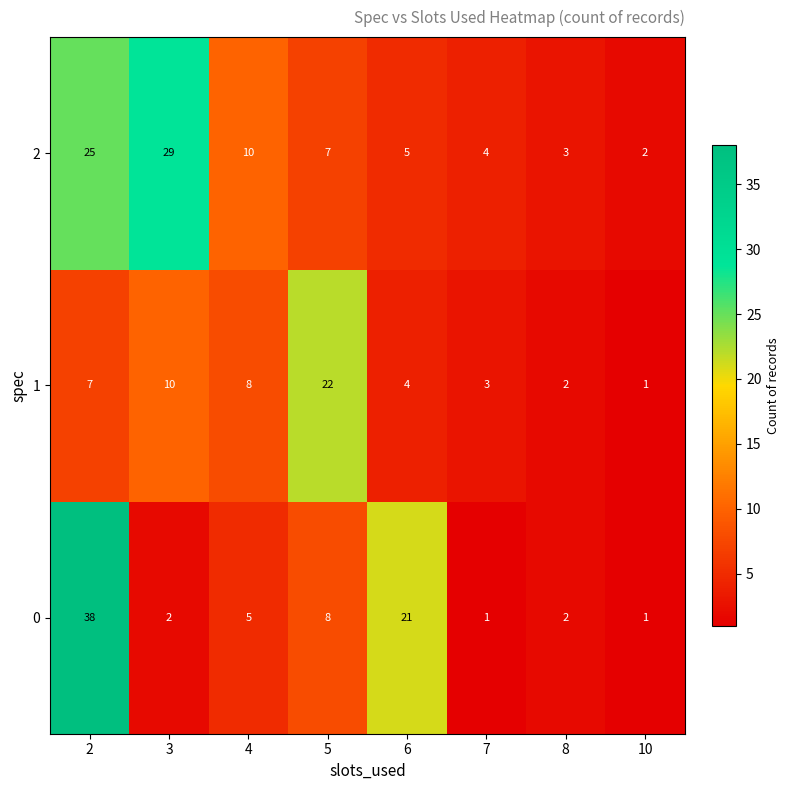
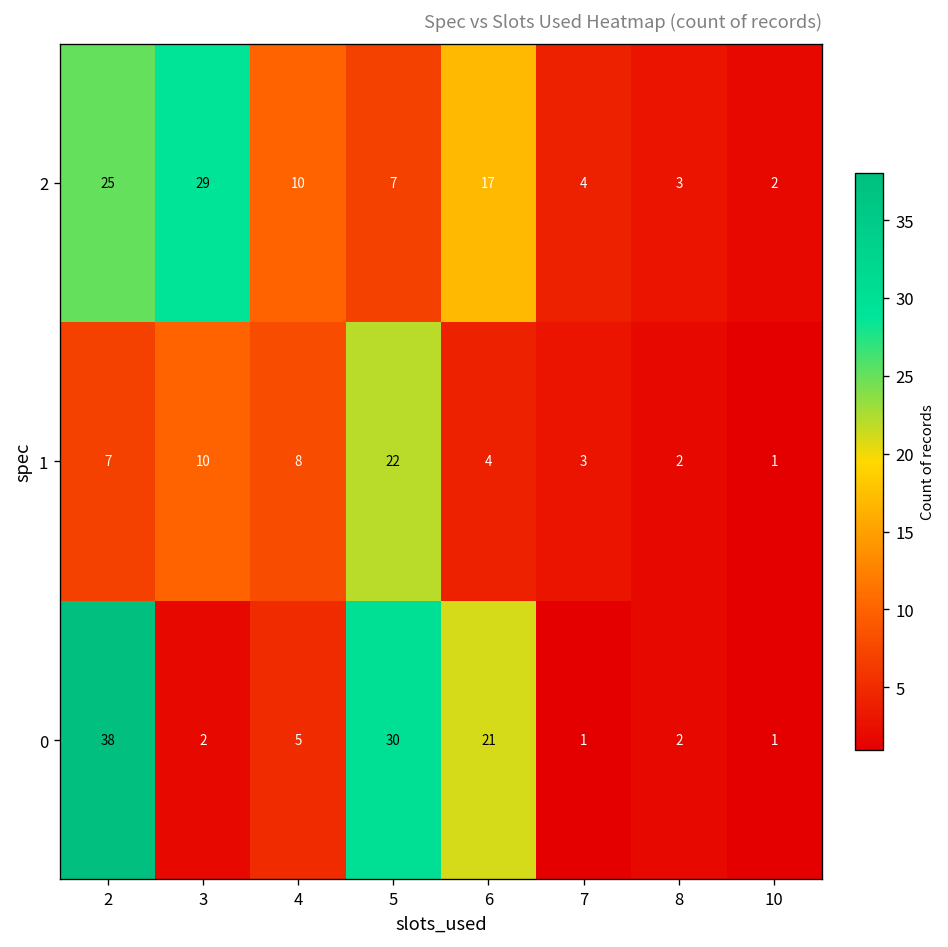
  {
    "2": {
      "2": 25,
      "3": 29,
      "4": 10,
      "5": 7,
-     "6": 5,
+     "6": 17,
      "7": 4,
      "8": 3,
      "10": 2
    },
    "1": {
      "2": 7,
      "3": 10,
      "4": 8,
      "5": 22,
      "6": 4,
      "7": 3,
      "8": 2,
      "10": 1
    },
    "0": {
      "2": 38,
      "3": 2,
      "4": 5,
-     "5": 8,
+     "5": 30,
      "6": 21,
      "7": 1,
      "8": 2,
      "10": 1
    }
  }
